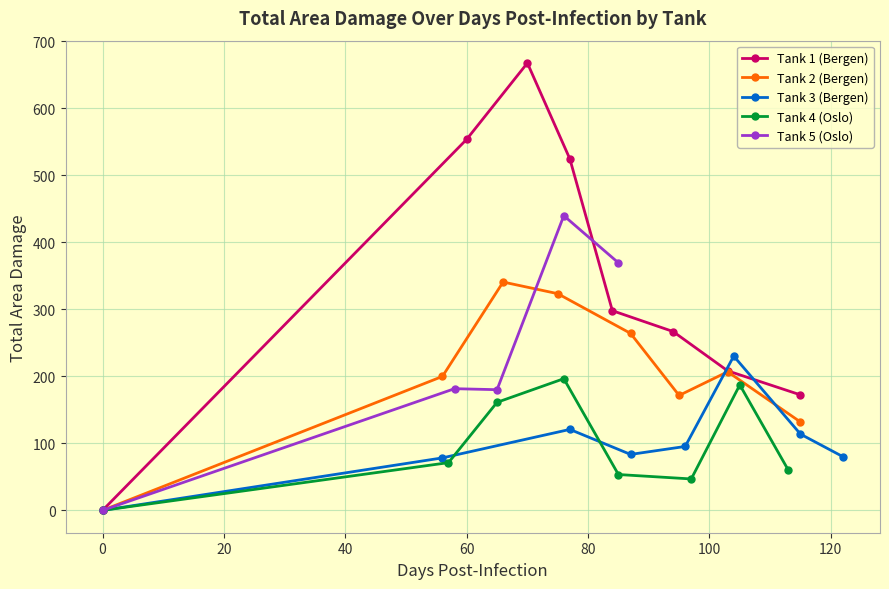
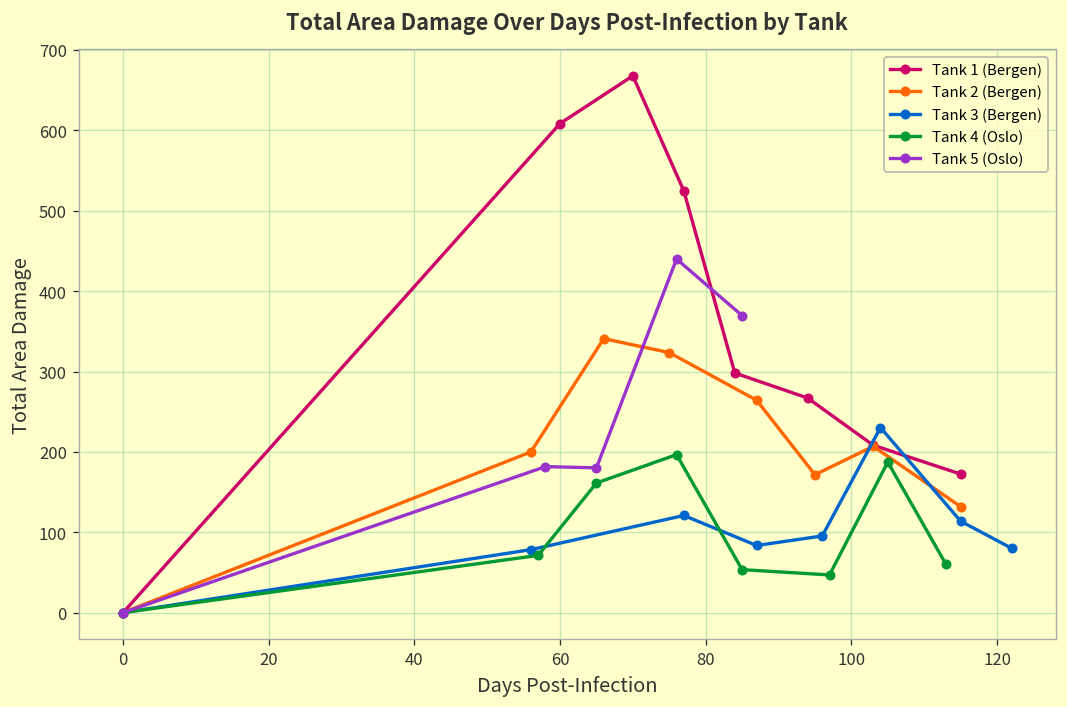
  {
    "Tank 1 (Bergen)": {
-     "60": 550
+     "60": 610
    }
  }
